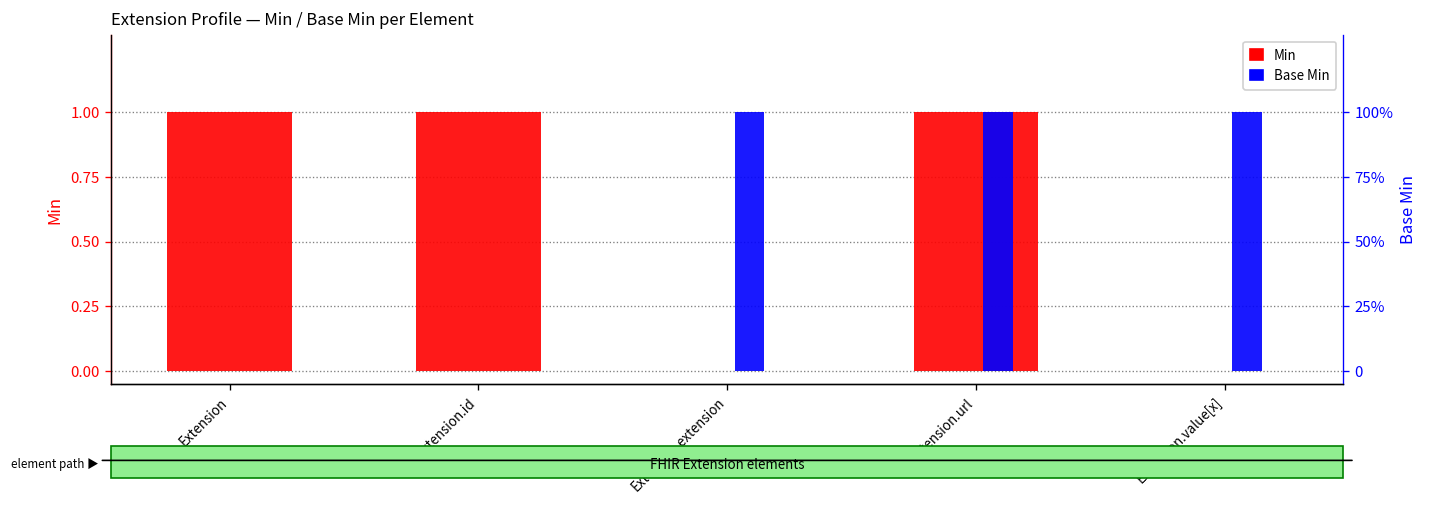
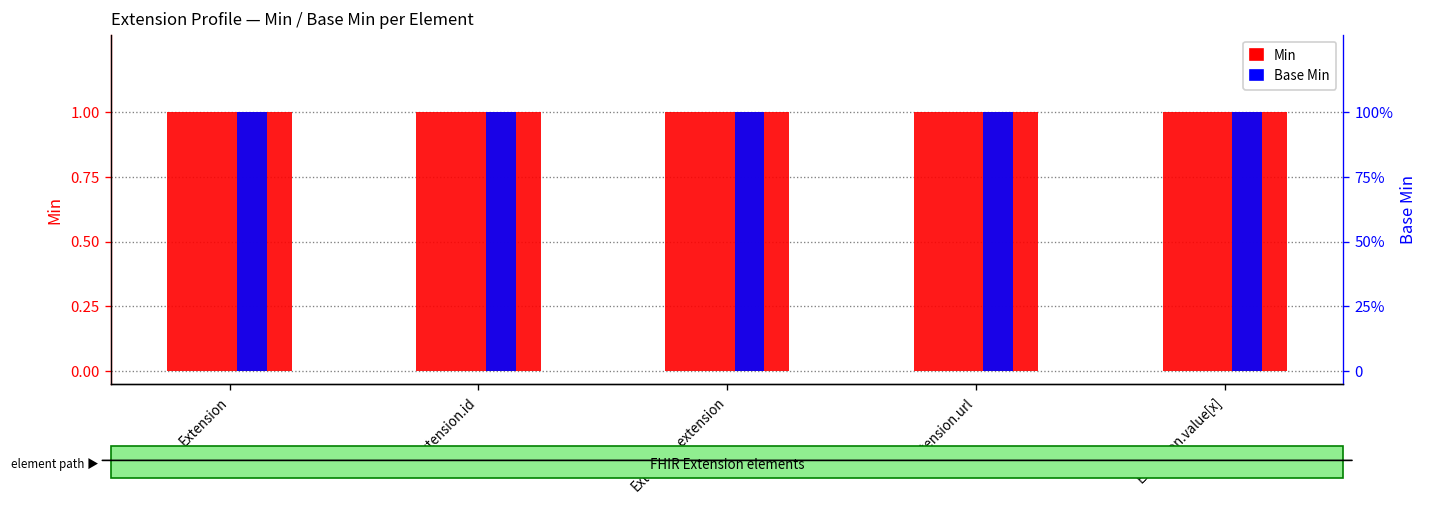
  {
    "Min": {
      "Extension": "1",
      "Extension.id": "1",
-     "Extension.extension": "0",
+     "Extension.extension": "1",
      "Extension.url": "1",
-     "Extension.value[x]": "0"
+     "Extension.value[x]": "1"
    },
    "Base Min": {
-     "Extension": "0%",
-     "Extension.id": "0%",
+     "Extension": "100%",
+     "Extension.id": "100%",
      "Extension.extension": "100%",
      "Extension.url": "100%",
      "Extension.value[x]": "100%"
    }
  }
